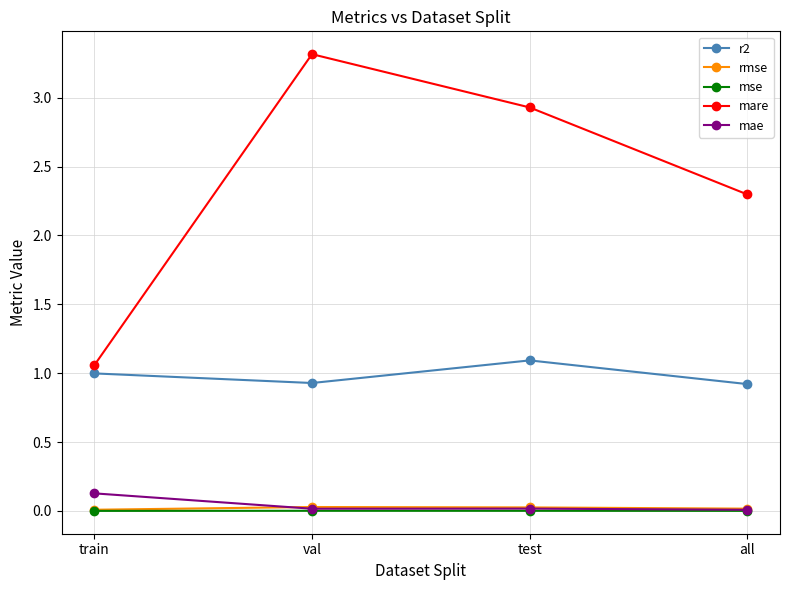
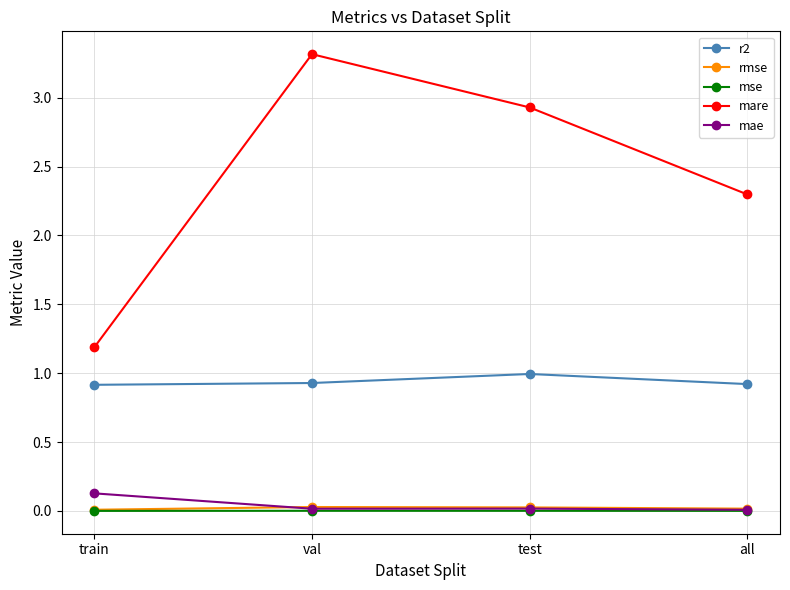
  {
    "r2": {
-     "train": 1.00,
+     "train": 0.92,
      "val": 0.93,
-     "test": 1.09,
+     "test": 0.99,
      "all": 0.92
    },
    "mare": {
-     "train": 1.06,
+     "train": 1.19,
      "val": 3.32,
      "test": 2.93,
      "all": 2.30
    },
    "mae": {
      "train": 0.13
    }
  }
